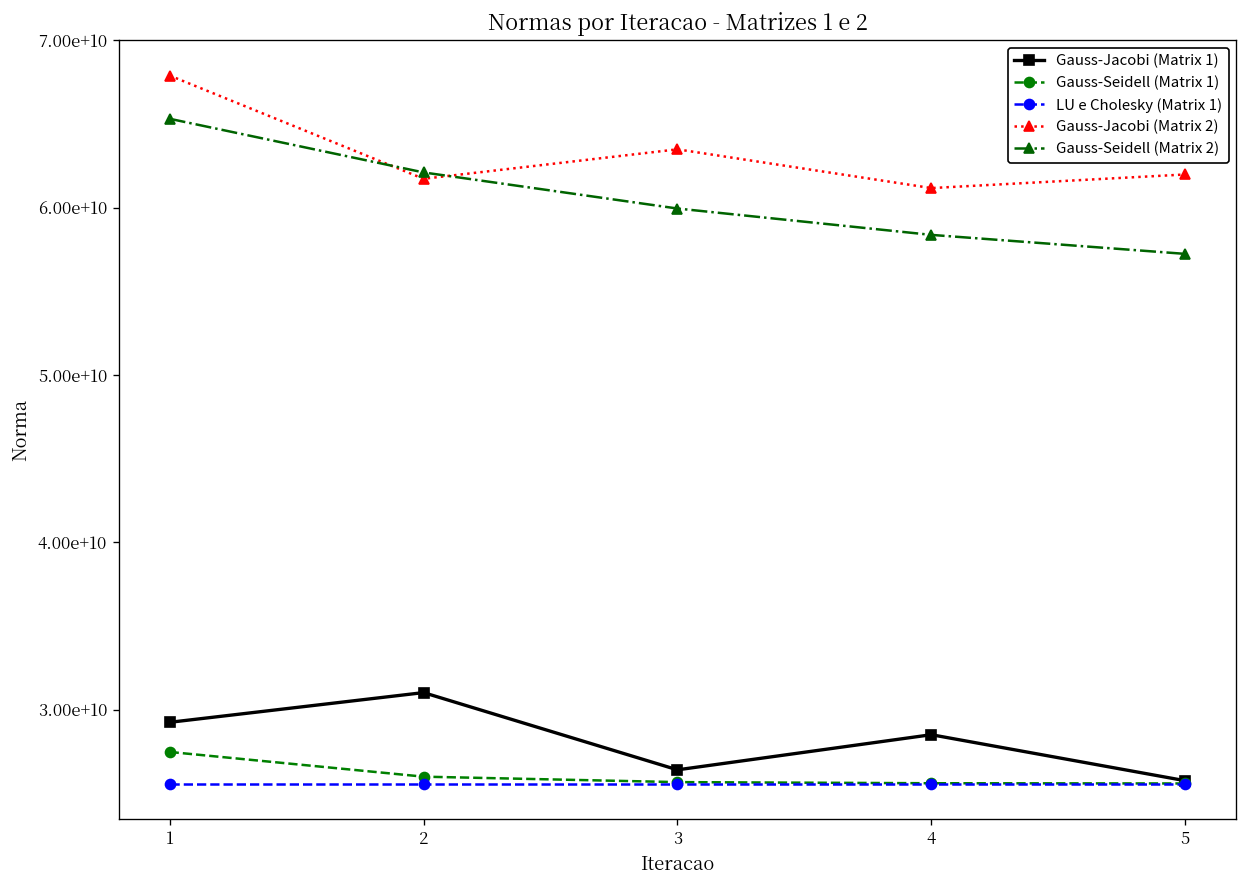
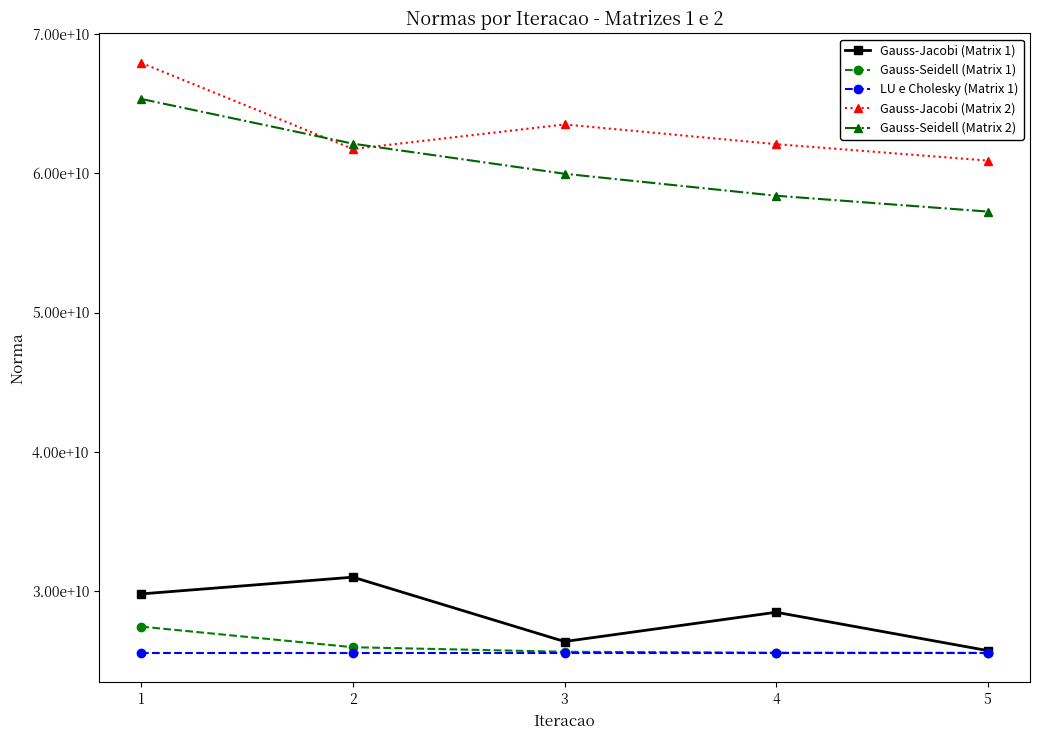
  {
    "Gauss-Jacobi (Matrix 1)": {
-     "1": 29200000000,
+     "1": 29800000000,
      "2": 31000000000,
      "3": 26400000000,
      "4": 28500000000
    },
    "LU e Cholesky (Matrix 1)": {
      "1": 25600000000,
      "2": 25600000000
    },
    "Gauss-Jacobi (Matrix 2)": {
      "1": 67900000000,
      "2": 61700000000,
      "3": 63500000000,
-     "4": 61200000000,
-     "5": 62000000000
+     "4": 62100000000,
+     "5": 60900000000
    }
  }
